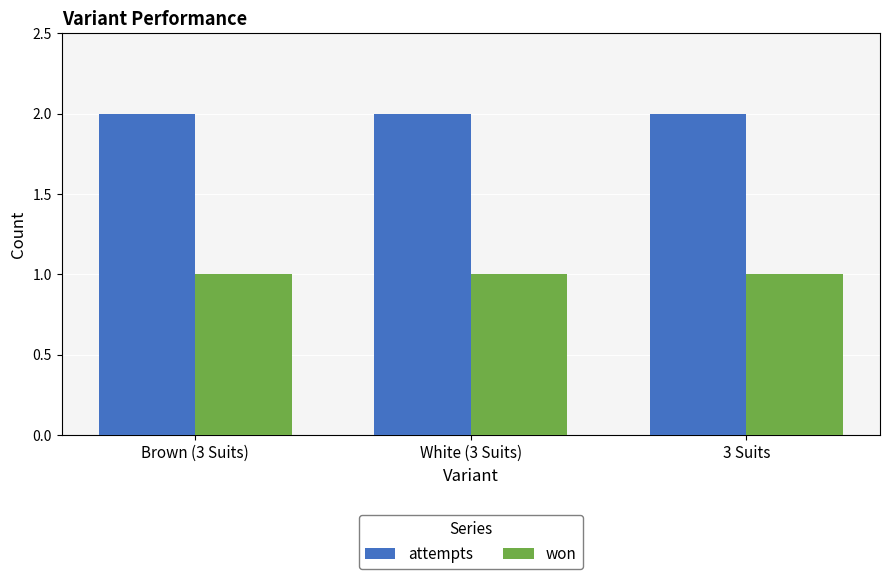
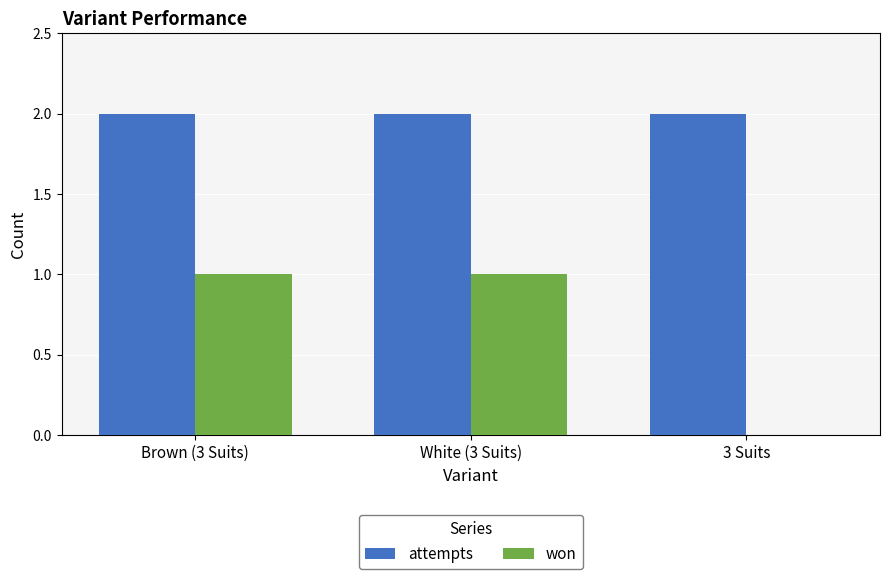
  {
    "attempts": {
      "Brown (3 Suits)": 2,
      "White (3 Suits)": 2,
      "3 Suits": 2
    },
    "won": {
      "Brown (3 Suits)": 1,
      "White (3 Suits)": 1,
-     "3 Suits": 1
+     "3 Suits": 0
    }
  }
